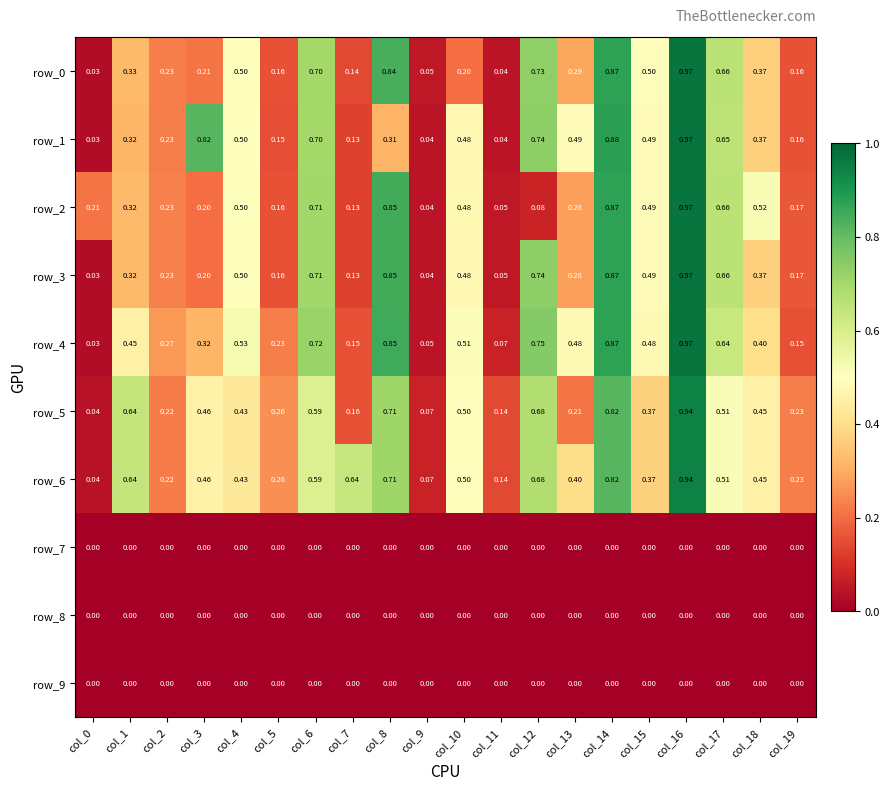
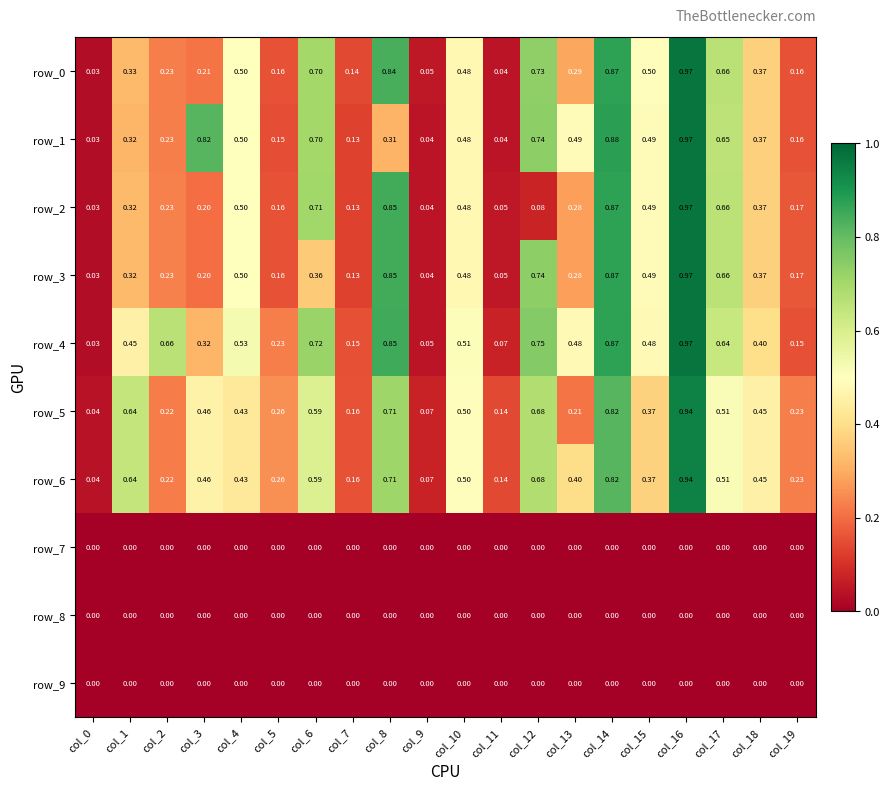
  {
    "row_0": {
      "col_0": 0.03,
      "col_1": 0.33,
      "col_2": 0.23,
      "col_3": 0.21,
      "col_4": 0.50,
      "col_5": 0.16,
      "col_6": 0.70,
      "col_7": 0.14,
      "col_8": 0.84,
      "col_9": 0.05,
-     "col_10": 0.20,
+     "col_10": 0.48,
      "col_11": 0.04,
      "col_12": 0.73,
      "col_13": 0.29,
      "col_14": 0.87,
      "col_15": 0.50,
      "col_16": 0.97,
      "col_17": 0.66,
      "col_18": 0.37,
      "col_19": 0.16
    },
    "row_1": {
      "col_0": 0.03,
      "col_1": 0.32,
      "col_2": 0.23,
      "col_3": 0.82,
      "col_4": 0.50,
      "col_5": 0.15,
      "col_6": 0.70,
      "col_7": 0.13,
      "col_8": 0.31,
      "col_9": 0.04,
      "col_10": 0.48,
      "col_11": 0.04,
      "col_12": 0.74,
      "col_13": 0.49,
      "col_14": 0.88,
      "col_15": 0.49,
      "col_16": 0.97,
      "col_17": 0.65,
      "col_18": 0.37,
      "col_19": 0.16
    },
    "row_2": {
-     "col_0": 0.21,
+     "col_0": 0.03,
      "col_1": 0.32,
      "col_2": 0.23,
      "col_3": 0.20,
      "col_4": 0.50,
      "col_5": 0.16,
      "col_6": 0.71,
      "col_7": 0.13,
      "col_8": 0.85,
      "col_9": 0.04,
      "col_10": 0.48,
      "col_11": 0.05,
      "col_12": 0.08,
      "col_13": 0.28,
      "col_14": 0.87,
      "col_15": 0.49,
      "col_16": 0.97,
      "col_17": 0.66,
-     "col_18": 0.52,
+     "col_18": 0.37,
      "col_19": 0.17
    },
    "row_3": {
      "col_0": 0.03,
      "col_1": 0.32,
      "col_2": 0.23,
      "col_3": 0.20,
      "col_4": 0.50,
      "col_5": 0.16,
-     "col_6": 0.71,
+     "col_6": 0.36,
      "col_7": 0.13,
      "col_8": 0.85,
      "col_9": 0.04,
      "col_10": 0.48,
      "col_11": 0.05,
      "col_12": 0.74,
      "col_13": 0.28,
      "col_14": 0.87,
      "col_15": 0.49,
      "col_16": 0.97,
      "col_17": 0.66,
      "col_18": 0.37,
      "col_19": 0.17
    },
    "row_4": {
      "col_0": 0.03,
      "col_1": 0.45,
-     "col_2": 0.27,
+     "col_2": 0.66,
      "col_3": 0.32,
      "col_4": 0.53,
      "col_5": 0.23,
      "col_6": 0.72,
      "col_7": 0.15,
      "col_8": 0.85,
      "col_9": 0.05,
      "col_10": 0.51,
      "col_11": 0.07,
      "col_12": 0.75,
      "col_13": 0.48,
      "col_14": 0.87,
      "col_15": 0.48,
      "col_16": 0.97,
      "col_17": 0.64,
      "col_18": 0.40,
      "col_19": 0.15
    },
    "row_5": {
      "col_0": 0.04,
      "col_1": 0.64,
      "col_2": 0.22,
      "col_3": 0.46,
      "col_4": 0.43,
      "col_5": 0.26,
      "col_6": 0.59,
      "col_7": 0.16,
      "col_8": 0.71,
      "col_9": 0.07,
      "col_10": 0.50,
      "col_11": 0.14,
      "col_12": 0.68,
      "col_13": 0.21,
      "col_14": 0.82,
      "col_15": 0.37,
      "col_16": 0.94,
      "col_17": 0.51,
      "col_18": 0.45,
      "col_19": 0.23
    },
    "row_6": {
      "col_0": 0.04,
      "col_1": 0.64,
      "col_2": 0.22,
      "col_3": 0.46,
      "col_4": 0.43,
      "col_5": 0.26,
      "col_6": 0.59,
-     "col_7": 0.64,
+     "col_7": 0.16,
      "col_8": 0.71,
      "col_9": 0.07,
      "col_10": 0.50,
      "col_11": 0.14,
      "col_12": 0.68,
      "col_13": 0.40,
      "col_14": 0.82,
      "col_15": 0.37,
      "col_16": 0.94,
      "col_17": 0.51,
      "col_18": 0.45,
      "col_19": 0.23
    },
    "row_7": {
      "col_0": 0.00,
      "col_1": 0.00,
      "col_2": 0.00,
      "col_3": 0.00,
      "col_4": 0.00,
      "col_5": 0.00,
      "col_6": 0.00,
      "col_7": 0.00,
      "col_8": 0.00,
      "col_9": 0.00,
      "col_10": 0.00,
      "col_11": 0.00,
      "col_12": 0.00,
      "col_13": 0.00,
      "col_14": 0.00,
      "col_15": 0.00,
      "col_16": 0.00,
      "col_17": 0.00,
      "col_18": 0.00,
      "col_19": 0.00
    },
    "row_8": {
      "col_0": 0.00,
      "col_1": 0.00,
      "col_2": 0.00,
      "col_3": 0.00,
      "col_4": 0.00,
      "col_5": 0.00,
      "col_6": 0.00,
      "col_7": 0.00,
      "col_8": 0.00,
      "col_9": 0.00,
      "col_10": 0.00,
      "col_11": 0.00,
      "col_12": 0.00,
      "col_13": 0.00,
      "col_14": 0.00,
      "col_15": 0.00,
      "col_16": 0.00,
      "col_17": 0.00,
      "col_18": 0.00,
      "col_19": 0.00
    },
    "row_9": {
      "col_0": 0.00,
      "col_1": 0.00,
      "col_2": 0.00,
      "col_3": 0.00,
      "col_4": 0.00,
      "col_5": 0.00,
      "col_6": 0.00,
      "col_7": 0.00,
      "col_8": 0.00,
      "col_9": 0.00,
      "col_10": 0.00,
      "col_11": 0.00,
      "col_12": 0.00,
      "col_13": 0.00,
      "col_14": 0.00,
      "col_15": 0.00,
      "col_16": 0.00,
      "col_17": 0.00,
      "col_18": 0.00,
      "col_19": 0.00
    }
  }
